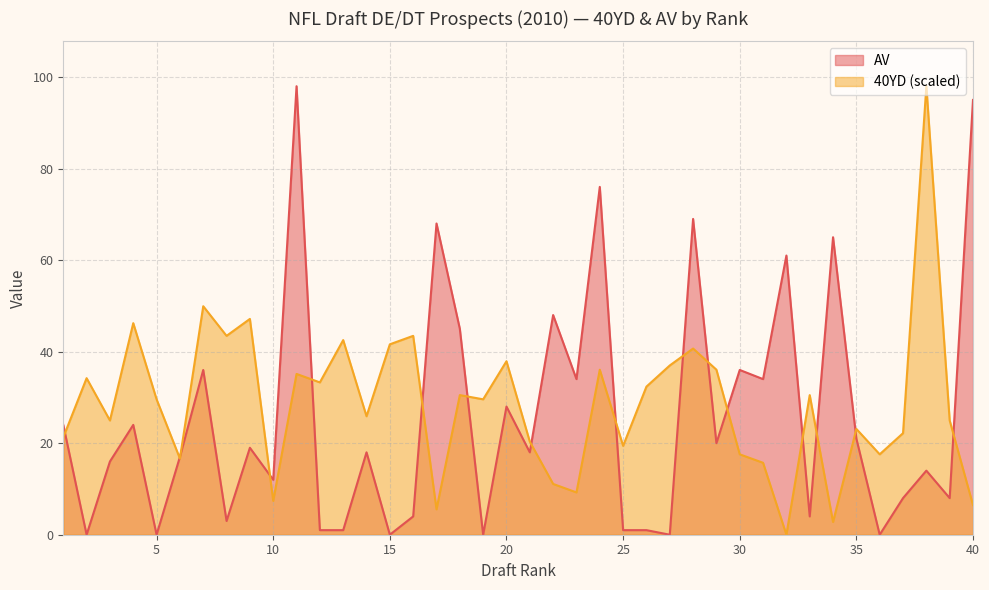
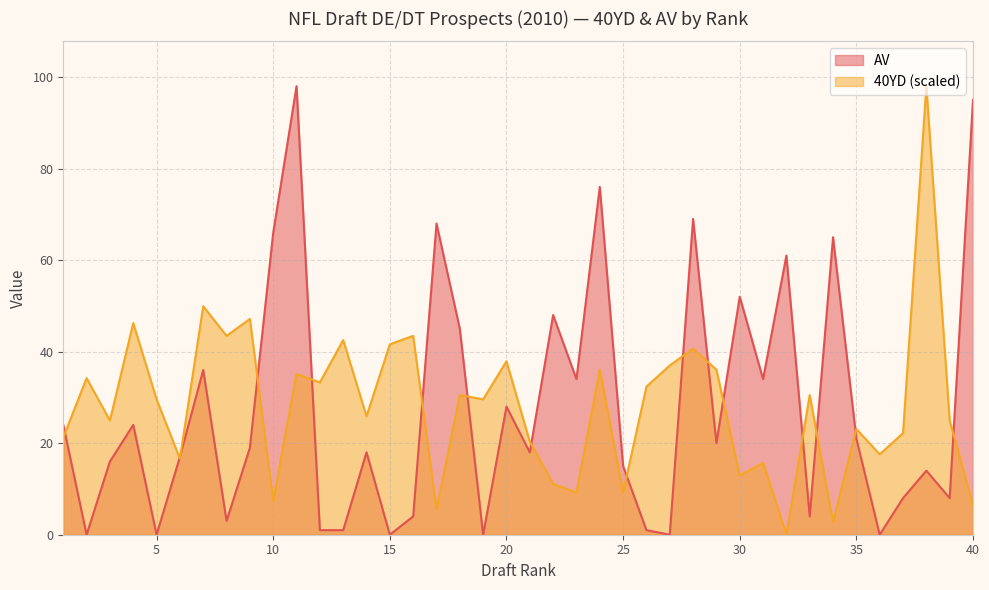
  {
    "AV": {
      "5": 0,
-     "10": 12,
+     "10": 66,
      "15": 0,
      "20": 28,
-     "25": 1,
-     "30": 36,
+     "25": 15,
+     "30": 52,
      "35": 21,
      "40": 95
    },
    "40YD (scaled)": {
      "5": 30,
      "10": 7,
      "15": 42,
      "20": 38,
-     "25": 19,
-     "30": 18,
+     "25": 9,
+     "30": 13,
      "35": 23,
      "40": 6
    }
  }
